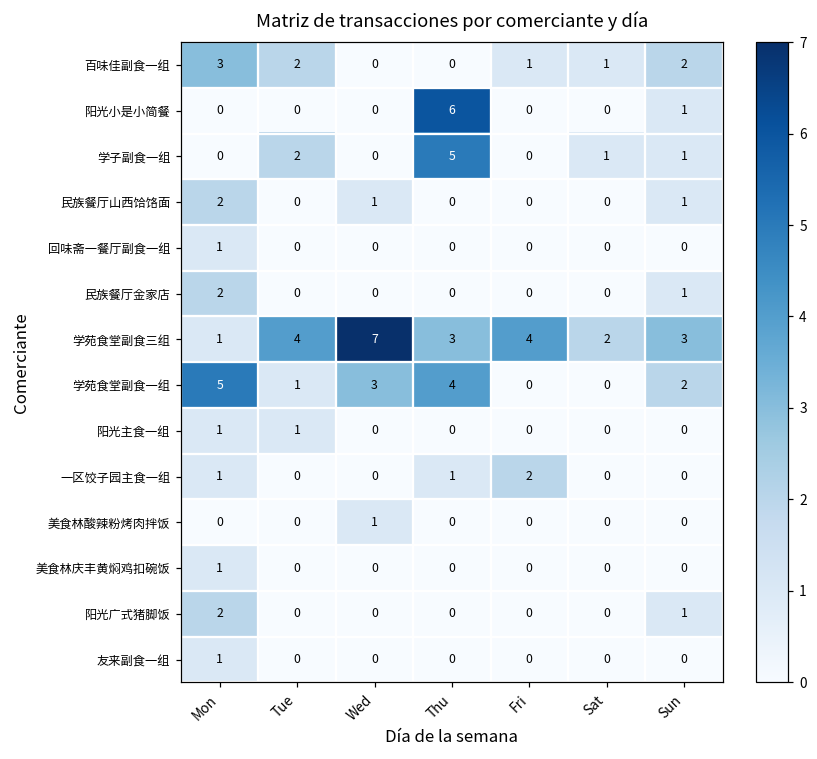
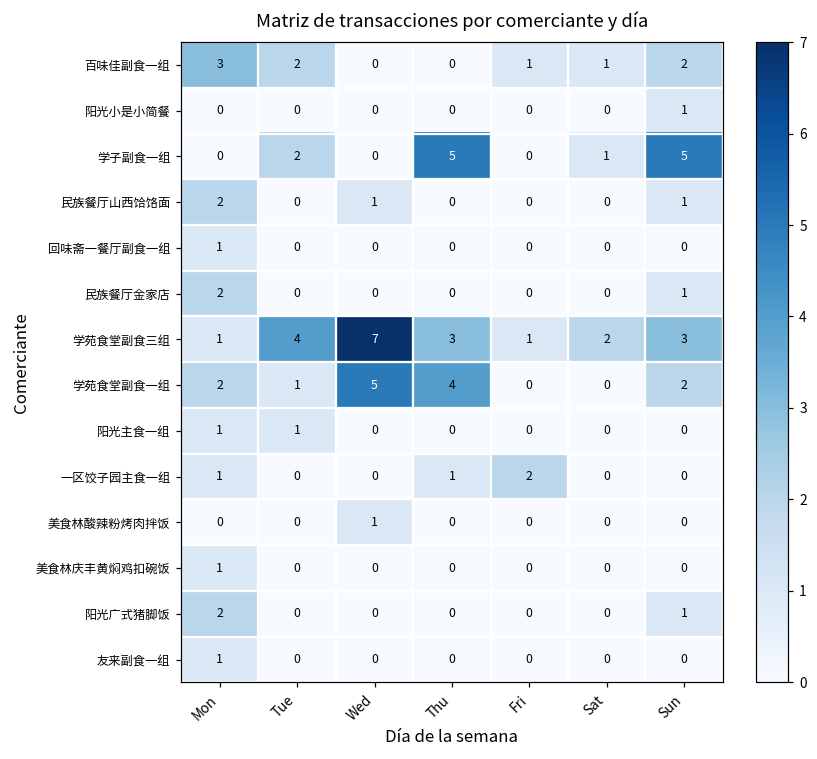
  {
    "百味佳副食一组": {
      "Mon": 3,
      "Tue": 2,
      "Wed": 0,
      "Thu": 0,
      "Fri": 1,
      "Sat": 1,
      "Sun": 2
    },
    "阳光小是小简餐": {
      "Mon": 0,
      "Tue": 0,
      "Wed": 0,
-     "Thu": 6,
+     "Thu": 0,
      "Fri": 0,
      "Sat": 0,
      "Sun": 1
    },
    "学子副食一组": {
      "Mon": 0,
      "Tue": 2,
      "Wed": 0,
      "Thu": 5,
      "Fri": 0,
      "Sat": 1,
-     "Sun": 1
+     "Sun": 5
    },
    "民族餐厅山西饸饹面": {
      "Mon": 2,
      "Tue": 0,
      "Wed": 1,
      "Thu": 0,
      "Fri": 0,
      "Sat": 0,
      "Sun": 1
    },
    "回味斋一餐厅副食一组": {
      "Mon": 1,
      "Tue": 0,
      "Wed": 0,
      "Thu": 0,
      "Fri": 0,
      "Sat": 0,
      "Sun": 0
    },
    "民族餐厅金家店": {
      "Mon": 2,
      "Tue": 0,
      "Wed": 0,
      "Thu": 0,
      "Fri": 0,
      "Sat": 0,
      "Sun": 1
    },
    "学苑食堂副食三组": {
      "Mon": 1,
      "Tue": 4,
      "Wed": 7,
      "Thu": 3,
-     "Fri": 4,
+     "Fri": 1,
      "Sat": 2,
      "Sun": 3
    },
    "学苑食堂副食一组": {
-     "Mon": 5,
+     "Mon": 2,
      "Tue": 1,
-     "Wed": 3,
+     "Wed": 5,
      "Thu": 4,
      "Fri": 0,
      "Sat": 0,
      "Sun": 2
    },
    "阳光主食一组": {
      "Mon": 1,
      "Tue": 1,
      "Wed": 0,
      "Thu": 0,
      "Fri": 0,
      "Sat": 0,
      "Sun": 0
    },
    "一区饺子园主食一组": {
      "Mon": 1,
      "Tue": 0,
      "Wed": 0,
      "Thu": 1,
      "Fri": 2,
      "Sat": 0,
      "Sun": 0
    },
    "美食林酸辣粉烤肉拌饭": {
      "Mon": 0,
      "Tue": 0,
      "Wed": 1,
      "Thu": 0,
      "Fri": 0,
      "Sat": 0,
      "Sun": 0
    },
    "美食林庆丰黄焖鸡扣碗饭": {
      "Mon": 1,
      "Tue": 0,
      "Wed": 0,
      "Thu": 0,
      "Fri": 0,
      "Sat": 0,
      "Sun": 0
    },
    "阳光广式猪脚饭": {
      "Mon": 2,
      "Tue": 0,
      "Wed": 0,
      "Thu": 0,
      "Fri": 0,
      "Sat": 0,
      "Sun": 1
    },
    "友来副食一组": {
      "Mon": 1,
      "Tue": 0,
      "Wed": 0,
      "Thu": 0,
      "Fri": 0,
      "Sat": 0,
      "Sun": 0
    }
  }
